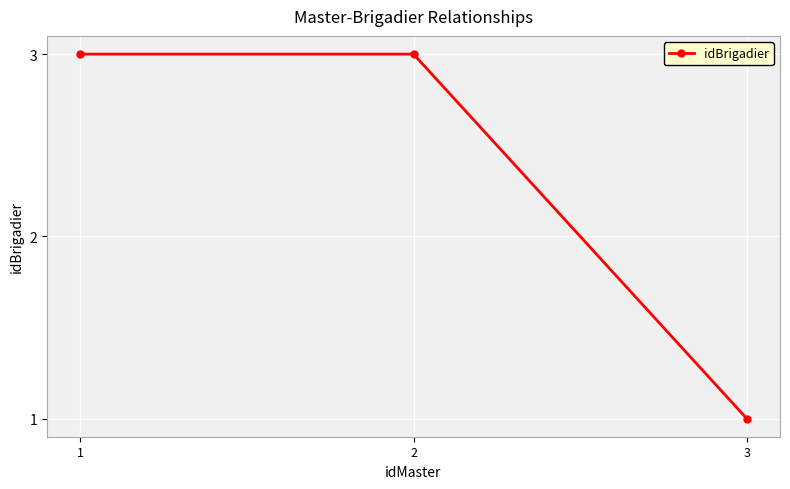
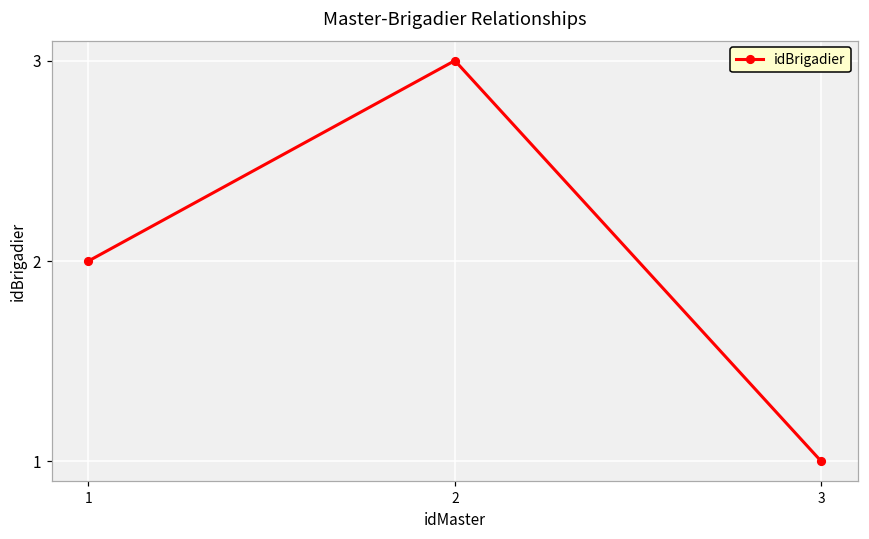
  {
-   "1": 3,
+   "1": 2,
    "2": 3,
    "3": 1
  }
